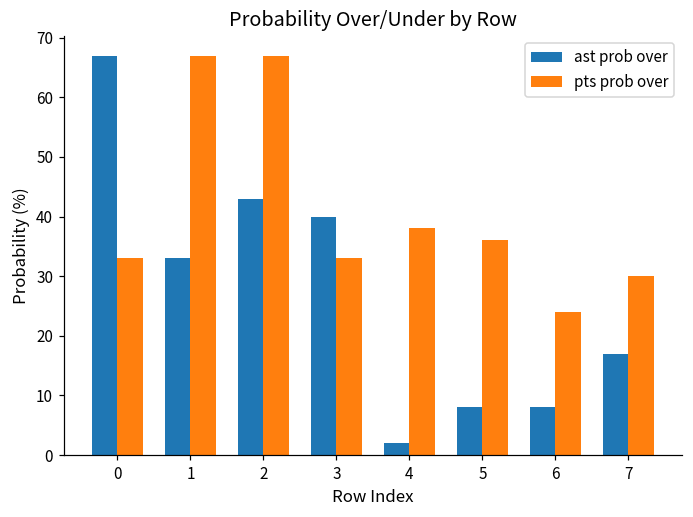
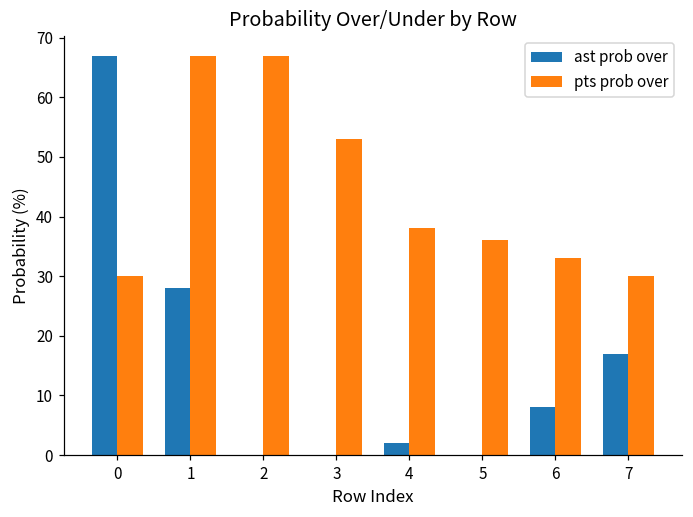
  {
    "ast prob over": {
      "0": 67,
-     "1": 33,
-     "2": 43,
-     "3": 40,
+     "1": 28,
+     "2": 0,
+     "3": 0,
      "4": 2,
-     "5": 8,
+     "5": 0,
      "6": 8,
      "7": 17
    },
    "pts prob over": {
-     "0": 33,
+     "0": 30,
      "1": 67,
      "2": 67,
-     "3": 33,
+     "3": 53,
      "4": 38,
      "5": 36,
-     "6": 24,
+     "6": 33,
      "7": 30
    }
  }
